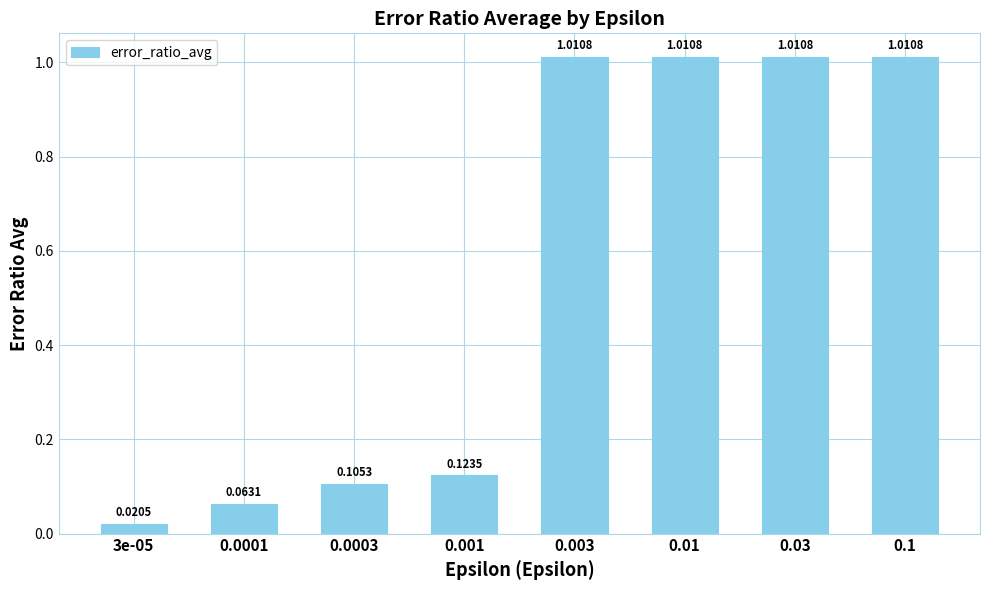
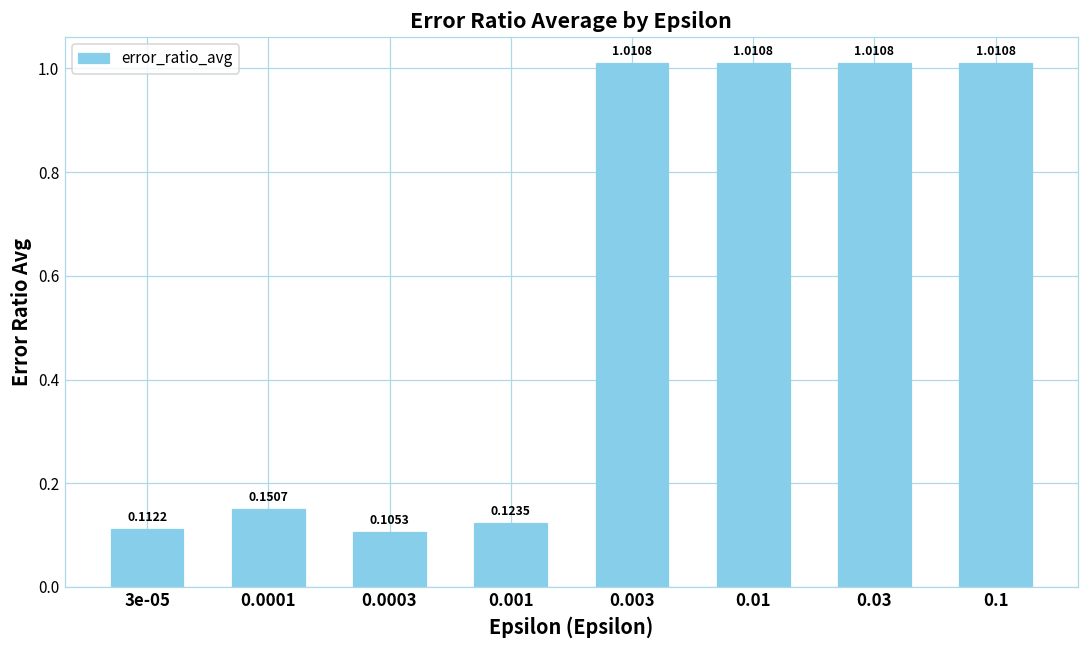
  {
-   "3e-05": 0.0205,
-   "0.0001": 0.0631,
+   "3e-05": 0.1122,
+   "0.0001": 0.1507,
    "0.0003": 0.1053,
    "0.001": 0.1235,
    "0.003": 1.0108,
    "0.01": 1.0108,
    "0.03": 1.0108,
    "0.1": 1.0108
  }
